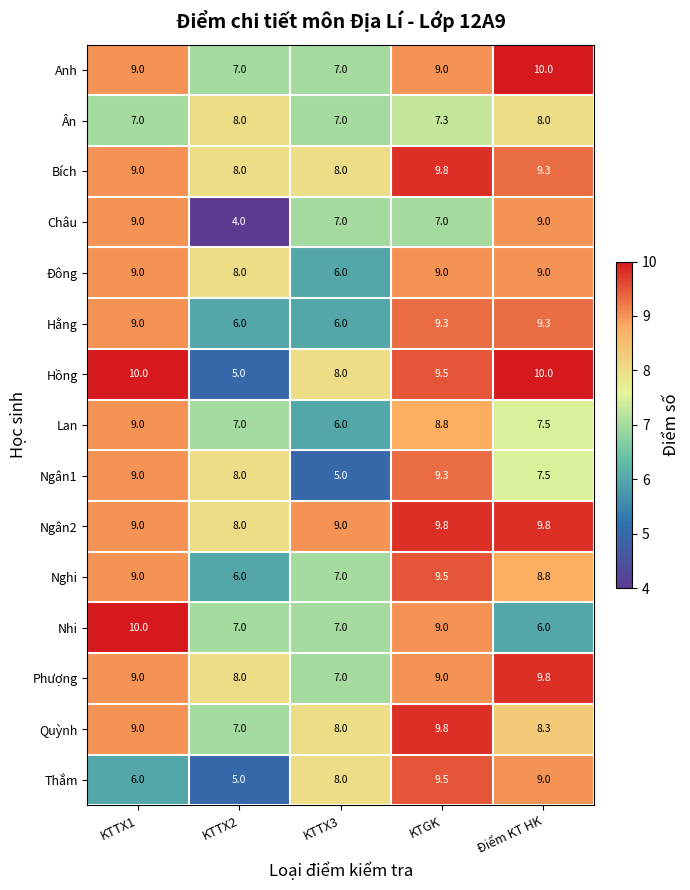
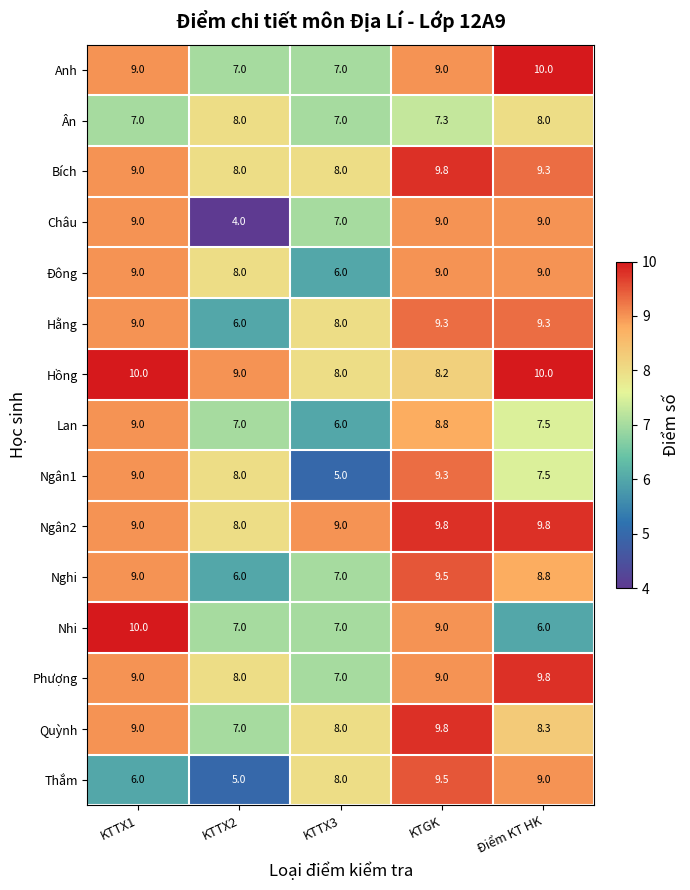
  {
    "Anh": {
      "KTTX1": 9.0,
      "KTTX2": 7.0,
      "KTTX3": 7.0,
      "KTGK": 9.0,
      "Điểm KT HK": 10.0
    },
    "Ân": {
      "KTTX1": 7.0,
      "KTTX2": 8.0,
      "KTTX3": 7.0,
      "KTGK": 7.3,
      "Điểm KT HK": 8.0
    },
    "Bích": {
      "KTTX1": 9.0,
      "KTTX2": 8.0,
      "KTTX3": 8.0,
      "KTGK": 9.8,
      "Điểm KT HK": 9.3
    },
    "Châu": {
      "KTTX1": 9.0,
      "KTTX2": 4.0,
      "KTTX3": 7.0,
-     "KTGK": 7.0,
+     "KTGK": 9.0,
      "Điểm KT HK": 9.0
    },
    "Đông": {
      "KTTX1": 9.0,
      "KTTX2": 8.0,
      "KTTX3": 6.0,
      "KTGK": 9.0,
      "Điểm KT HK": 9.0
    },
    "Hằng": {
      "KTTX1": 9.0,
      "KTTX2": 6.0,
-     "KTTX3": 6.0,
+     "KTTX3": 8.0,
      "KTGK": 9.3,
      "Điểm KT HK": 9.3
    },
    "Hồng": {
      "KTTX1": 10.0,
-     "KTTX2": 5.0,
+     "KTTX2": 9.0,
      "KTTX3": 8.0,
-     "KTGK": 9.5,
+     "KTGK": 8.2,
      "Điểm KT HK": 10.0
    },
    "Lan": {
      "KTTX1": 9.0,
      "KTTX2": 7.0,
      "KTTX3": 6.0,
      "KTGK": 8.8,
      "Điểm KT HK": 7.5
    },
    "Ngân1": {
      "KTTX1": 9.0,
      "KTTX2": 8.0,
      "KTTX3": 5.0,
      "KTGK": 9.3,
      "Điểm KT HK": 7.5
    },
    "Ngân2": {
      "KTTX1": 9.0,
      "KTTX2": 8.0,
      "KTTX3": 9.0,
      "KTGK": 9.8,
      "Điểm KT HK": 9.8
    },
    "Nghi": {
      "KTTX1": 9.0,
      "KTTX2": 6.0,
      "KTTX3": 7.0,
      "KTGK": 9.5,
      "Điểm KT HK": 8.8
    },
    "Nhi": {
      "KTTX1": 10.0,
      "KTTX2": 7.0,
      "KTTX3": 7.0,
      "KTGK": 9.0,
      "Điểm KT HK": 6.0
    },
    "Phượng": {
      "KTTX1": 9.0,
      "KTTX2": 8.0,
      "KTTX3": 7.0,
      "KTGK": 9.0,
      "Điểm KT HK": 9.8
    },
    "Quỳnh": {
      "KTTX1": 9.0,
      "KTTX2": 7.0,
      "KTTX3": 8.0,
      "KTGK": 9.8,
      "Điểm KT HK": 8.3
    },
    "Thắm": {
      "KTTX1": 6.0,
      "KTTX2": 5.0,
      "KTTX3": 8.0,
      "KTGK": 9.5,
      "Điểm KT HK": 9.0
    }
  }
